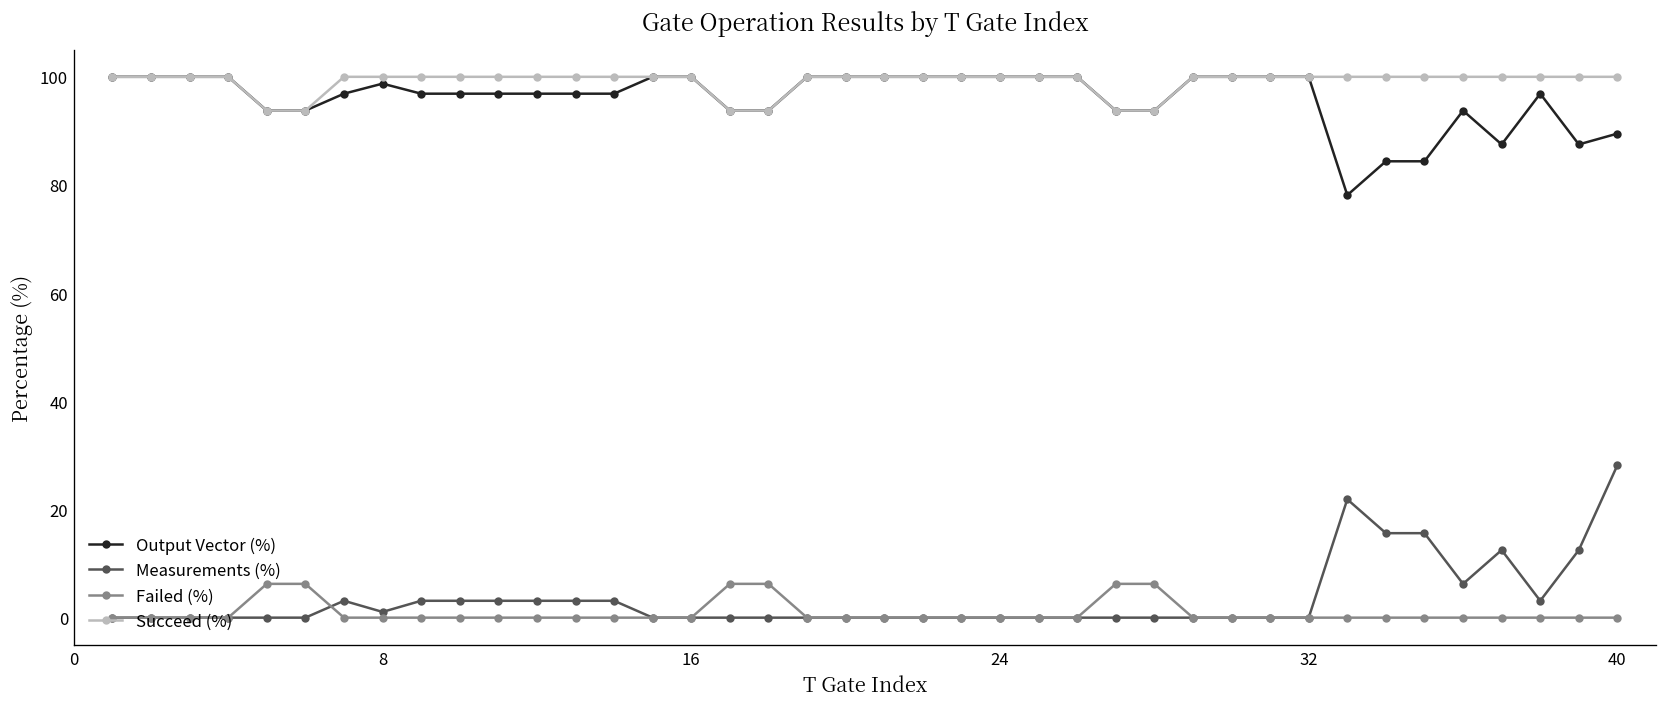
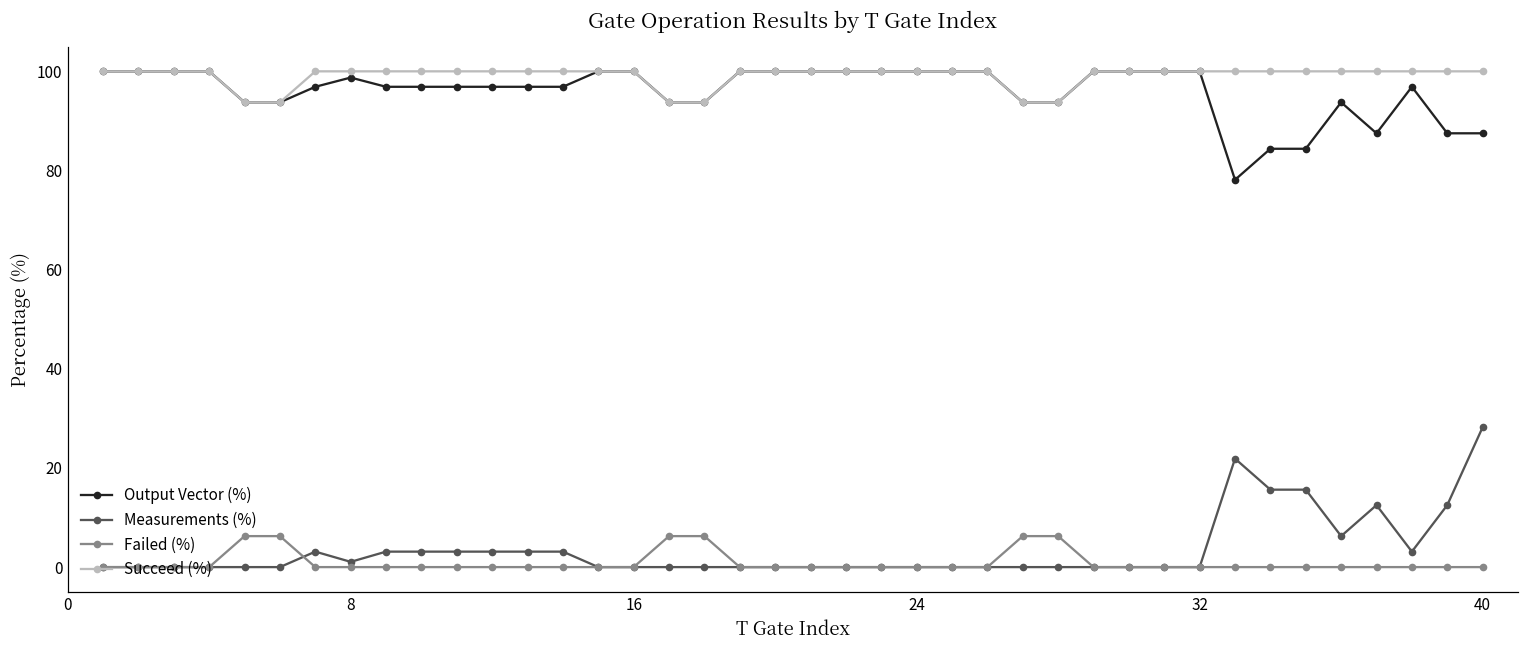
  {
    "Output Vector (%)": {
      "8": 99,
-     "40": 90
+     "40": 88
    },
    "Measurements (%)": {
      "8": 1,
      "40": 28
    },
    "Failed (%)": {
      "8": 0,
      "40": 0
    },
    "Succeed (%)": {
      "8": 100,
      "40": 100
    }
  }
